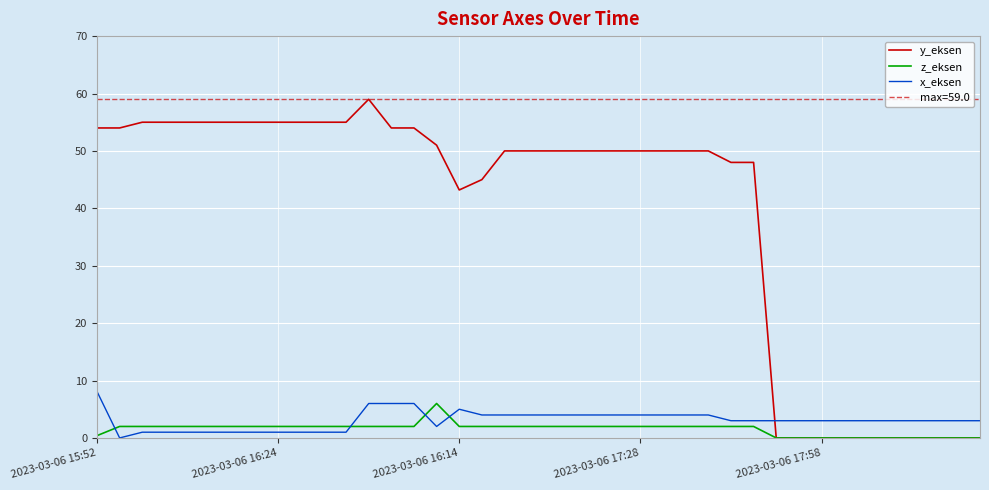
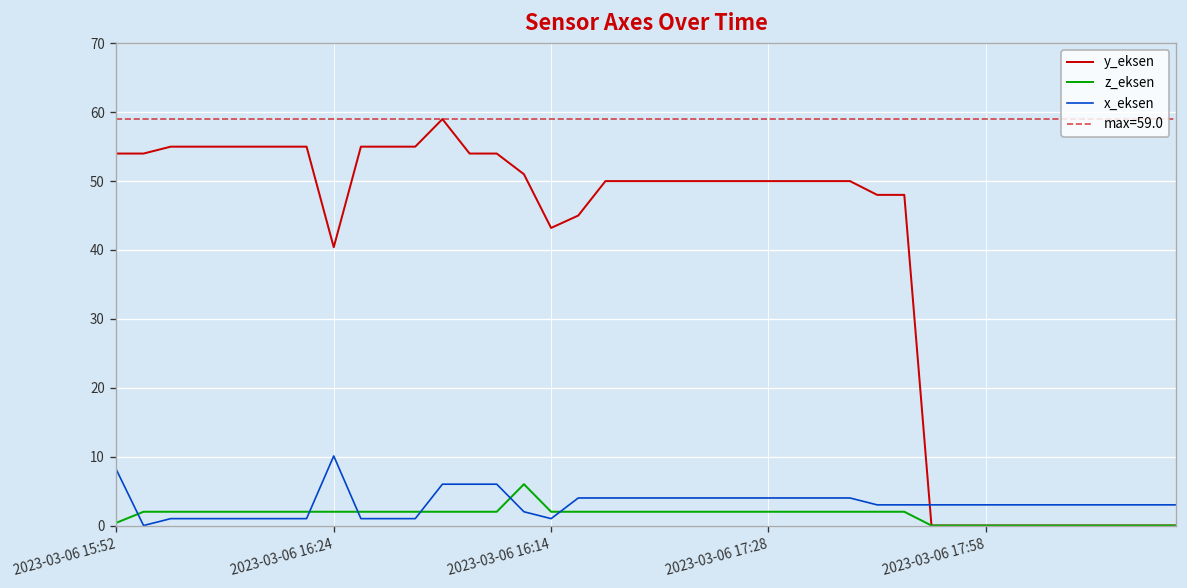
  {
    "y_eksen": {
      "2023-03-06 15:52": 54,
-     "2023-03-06 16:24": 55,
+     "2023-03-06 16:24": 40,
      "2023-03-06 16:14": 43,
      "2023-03-06 17:28": 50
    },
    "z_eksen": {
      "2023-03-06 15:52": 0,
      "2023-03-06 16:24": 2,
      "2023-03-06 16:14": 2,
      "2023-03-06 17:28": 2
    },
    "x_eksen": {
      "2023-03-06 15:52": 8,
-     "2023-03-06 16:24": 1,
-     "2023-03-06 16:14": 5,
+     "2023-03-06 16:24": 10,
+     "2023-03-06 16:14": 1,
      "2023-03-06 17:28": 4,
      "2023-03-06 17:58": 3
    }
  }
